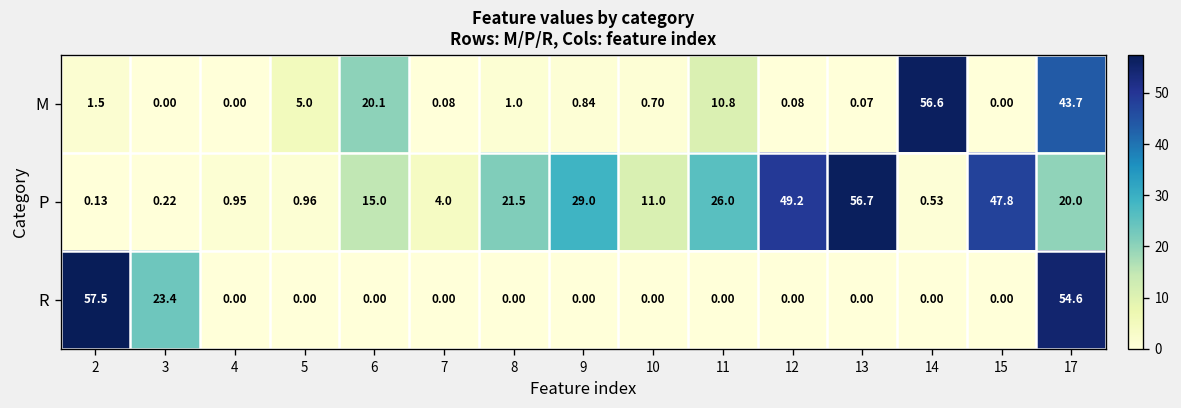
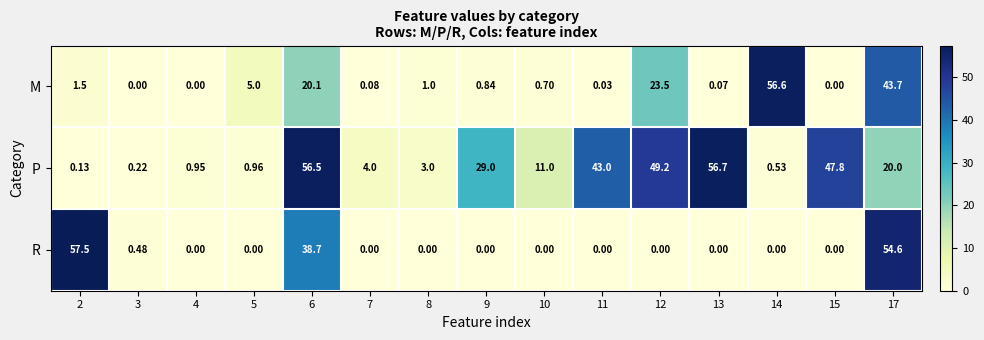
  {
    "M": {
      "2": 1.5,
      "3": 0.00,
      "4": 0.00,
      "5": 5.0,
      "6": 20.1,
      "7": 0.08,
      "8": 1.0,
      "9": 0.84,
      "10": 0.70,
-     "11": 10.8,
-     "12": 0.08,
+     "11": 0.03,
+     "12": 23.5,
      "13": 0.07,
      "14": 56.6,
      "15": 0.00,
      "17": 43.7
    },
    "P": {
      "2": 0.13,
      "3": 0.22,
      "4": 0.95,
      "5": 0.96,
-     "6": 15.0,
+     "6": 56.5,
      "7": 4.0,
-     "8": 21.5,
+     "8": 3.0,
      "9": 29.0,
      "10": 11.0,
-     "11": 26.0,
+     "11": 43.0,
      "12": 49.2,
      "13": 56.7,
      "14": 0.53,
      "15": 47.8,
      "17": 20.0
    },
    "R": {
      "2": 57.5,
-     "3": 23.4,
+     "3": 0.48,
      "4": 0.00,
      "5": 0.00,
-     "6": 0.00,
+     "6": 38.7,
      "7": 0.00,
      "8": 0.00,
      "9": 0.00,
      "10": 0.00,
      "11": 0.00,
      "12": 0.00,
      "13": 0.00,
      "14": 0.00,
      "15": 0.00,
      "17": 54.6
    }
  }
